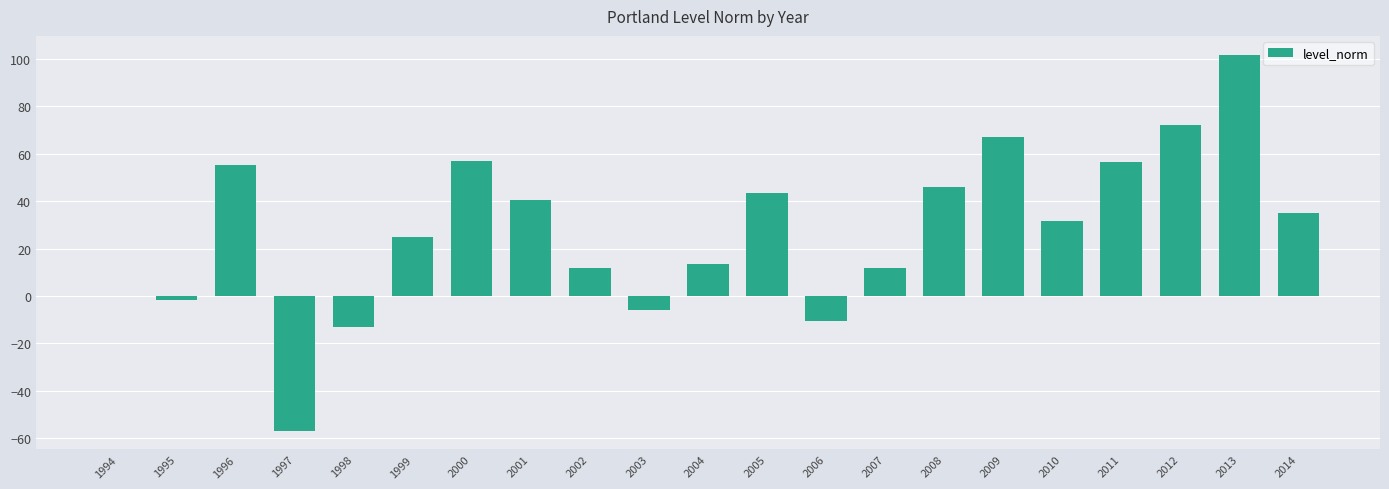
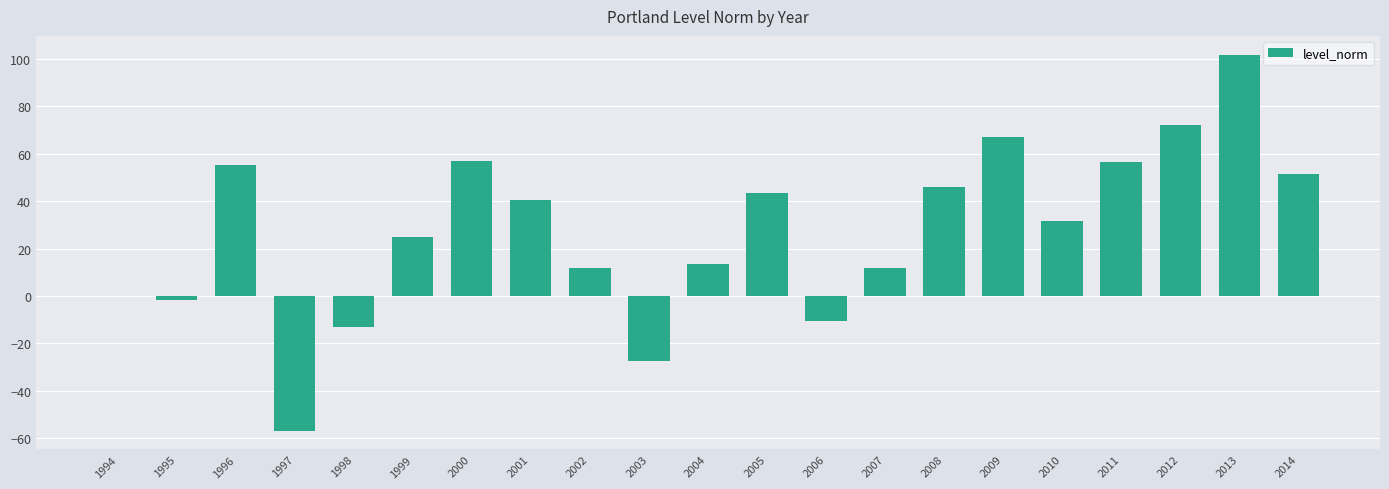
  {
    "1994": 0,
    "1995": -2,
    "1996": 55,
    "1997": -57,
    "1998": -13,
    "1999": 25,
    "2000": 57,
    "2001": 41,
    "2002": 12,
-   "2003": -6,
+   "2003": -27,
    "2004": 14,
    "2005": 43,
    "2006": -11,
    "2007": 12,
    "2008": 46,
    "2009": 67,
    "2010": 32,
    "2011": 56,
    "2012": 72,
    "2013": 102,
-   "2014": 35
+   "2014": 51
  }
